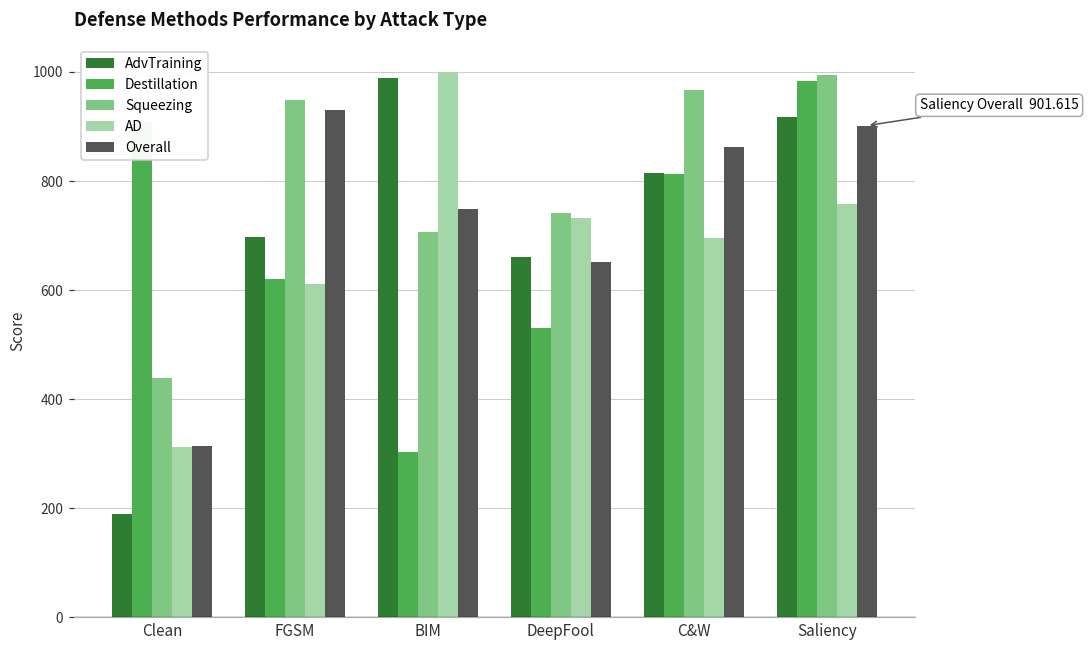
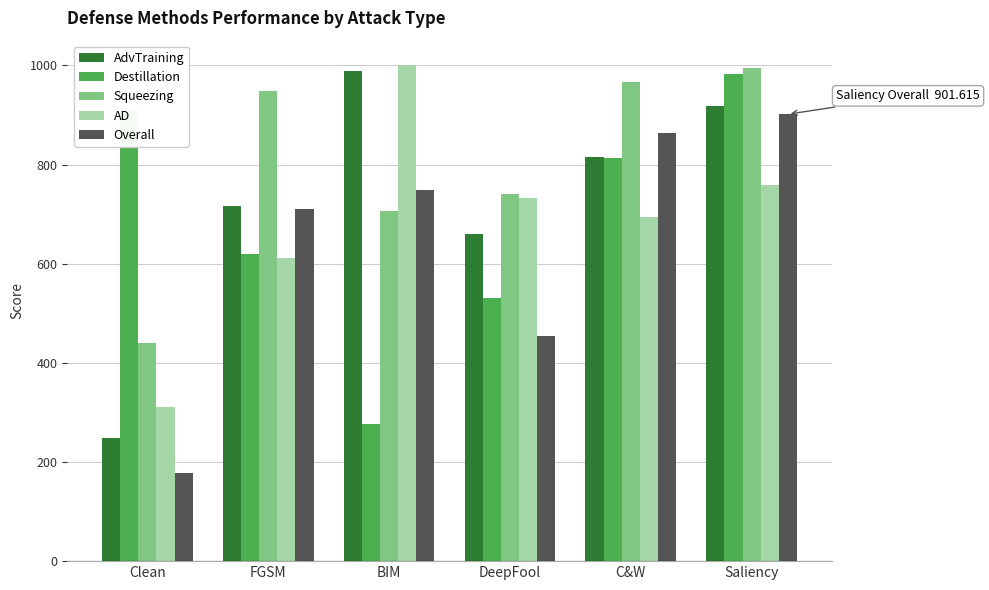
  {
    "AdvTraining": {
-     "Clean": 190,
-     "FGSM": 700,
+     "Clean": 250,
+     "FGSM": 720,
      "BIM": 990,
      "DeepFool": 660,
      "C&W": 810,
      "Saliency": 920
    },
    "Destillation": {
      "FGSM": 620,
-     "BIM": 300,
+     "BIM": 280,
      "DeepFool": 530,
      "C&W": 810,
      "Saliency": 980
    },
    "Overall": {
-     "Clean": 310,
-     "FGSM": 930,
+     "Clean": 180,
+     "FGSM": 710,
      "BIM": 750,
-     "DeepFool": 650,
+     "DeepFool": 450,
      "C&W": 860
    }
  }
